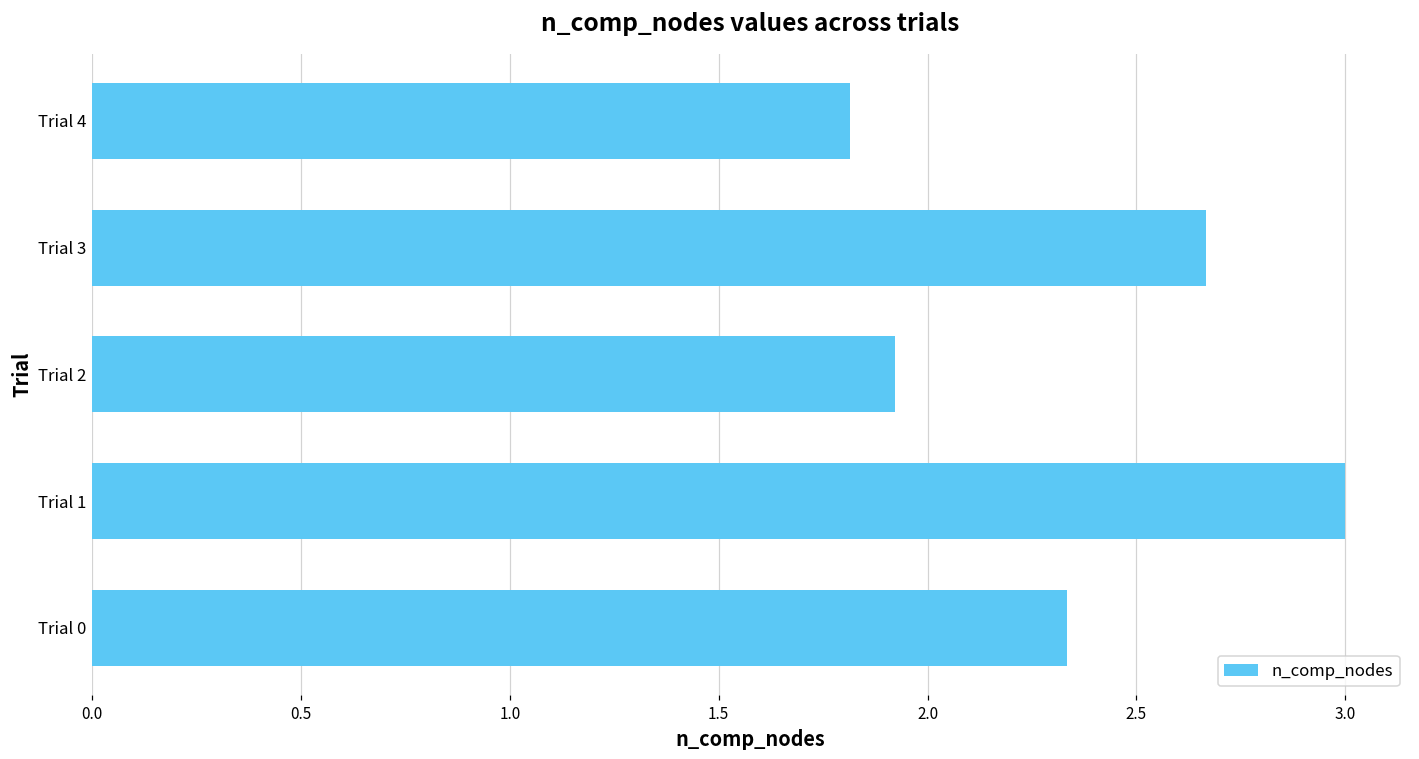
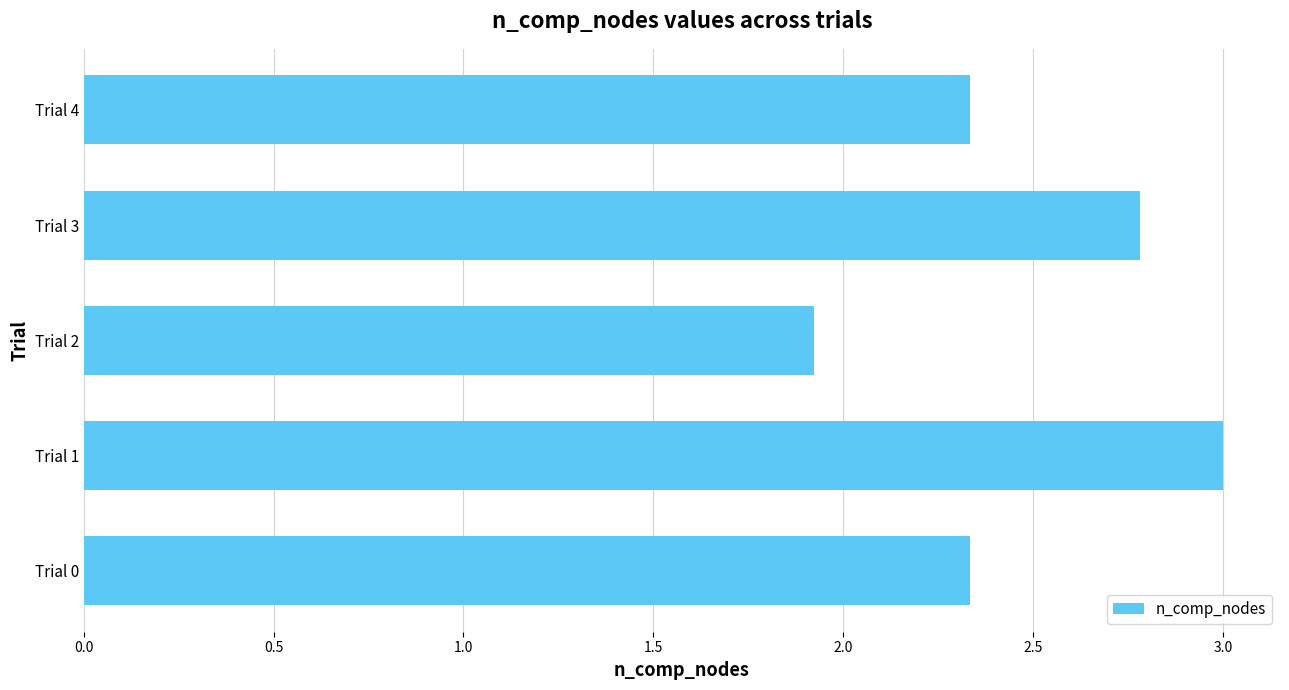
  {
-   "Trial 4": 1.81,
-   "Trial 3": 2.67,
+   "Trial 4": 2.33,
+   "Trial 3": 2.78,
    "Trial 2": 1.92,
    "Trial 1": 3.00,
    "Trial 0": 2.33
  }
